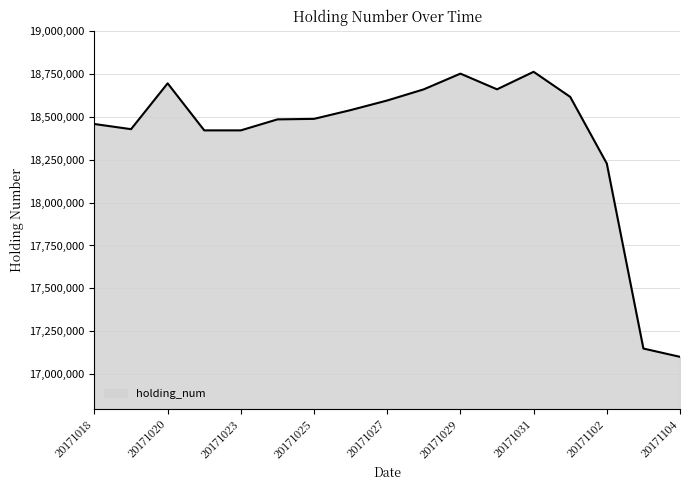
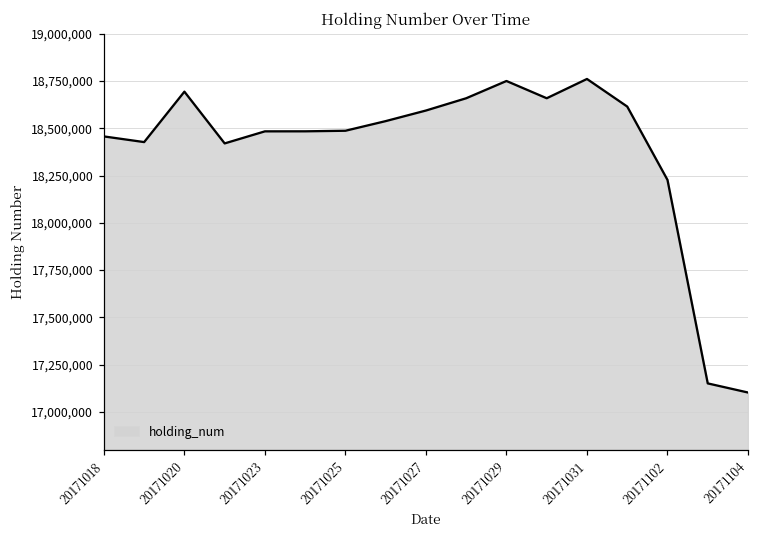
  {
    "20171018": "18,460,000",
    "20171020": "18,690,000",
-   "20171023": "18,420,000",
+   "20171023": "18,480,000",
    "20171025": "18,490,000",
    "20171027": "18,590,000",
    "20171029": "18,750,000",
    "20171031": "18,760,000",
    "20171102": "18,230,000",
    "20171104": "17,100,000"
  }
